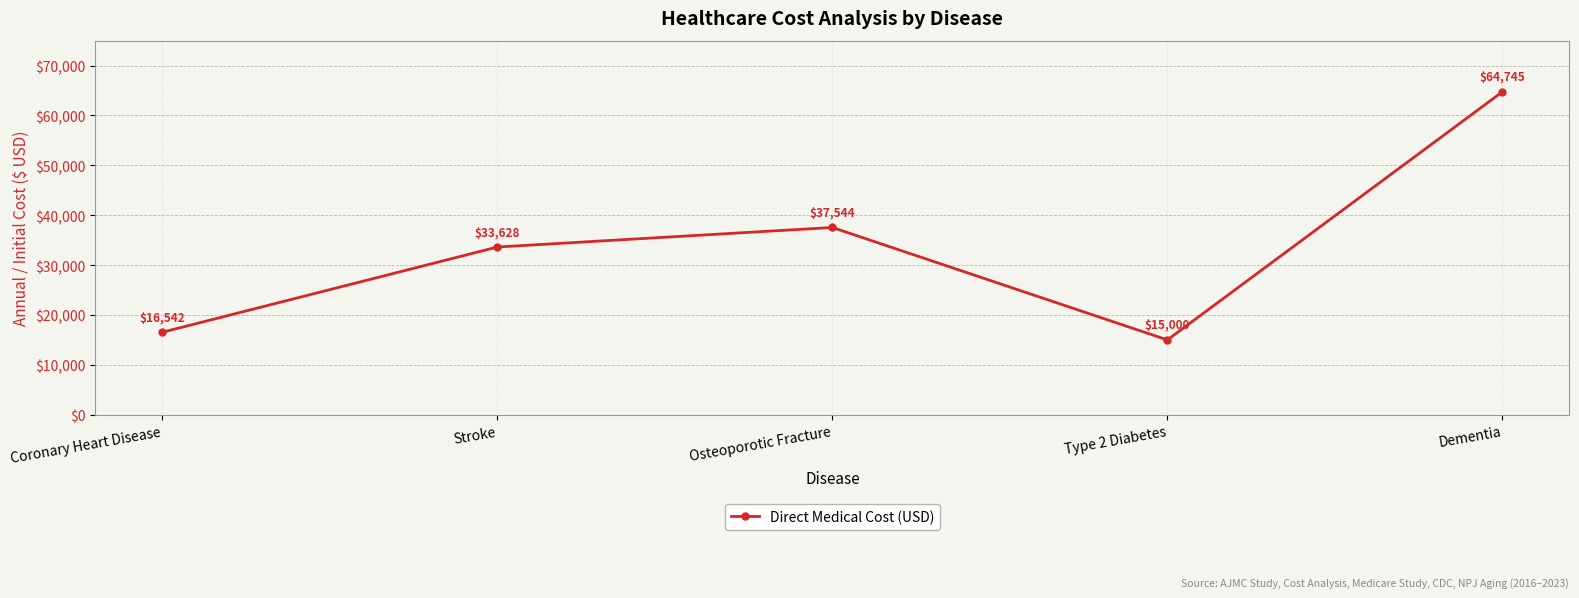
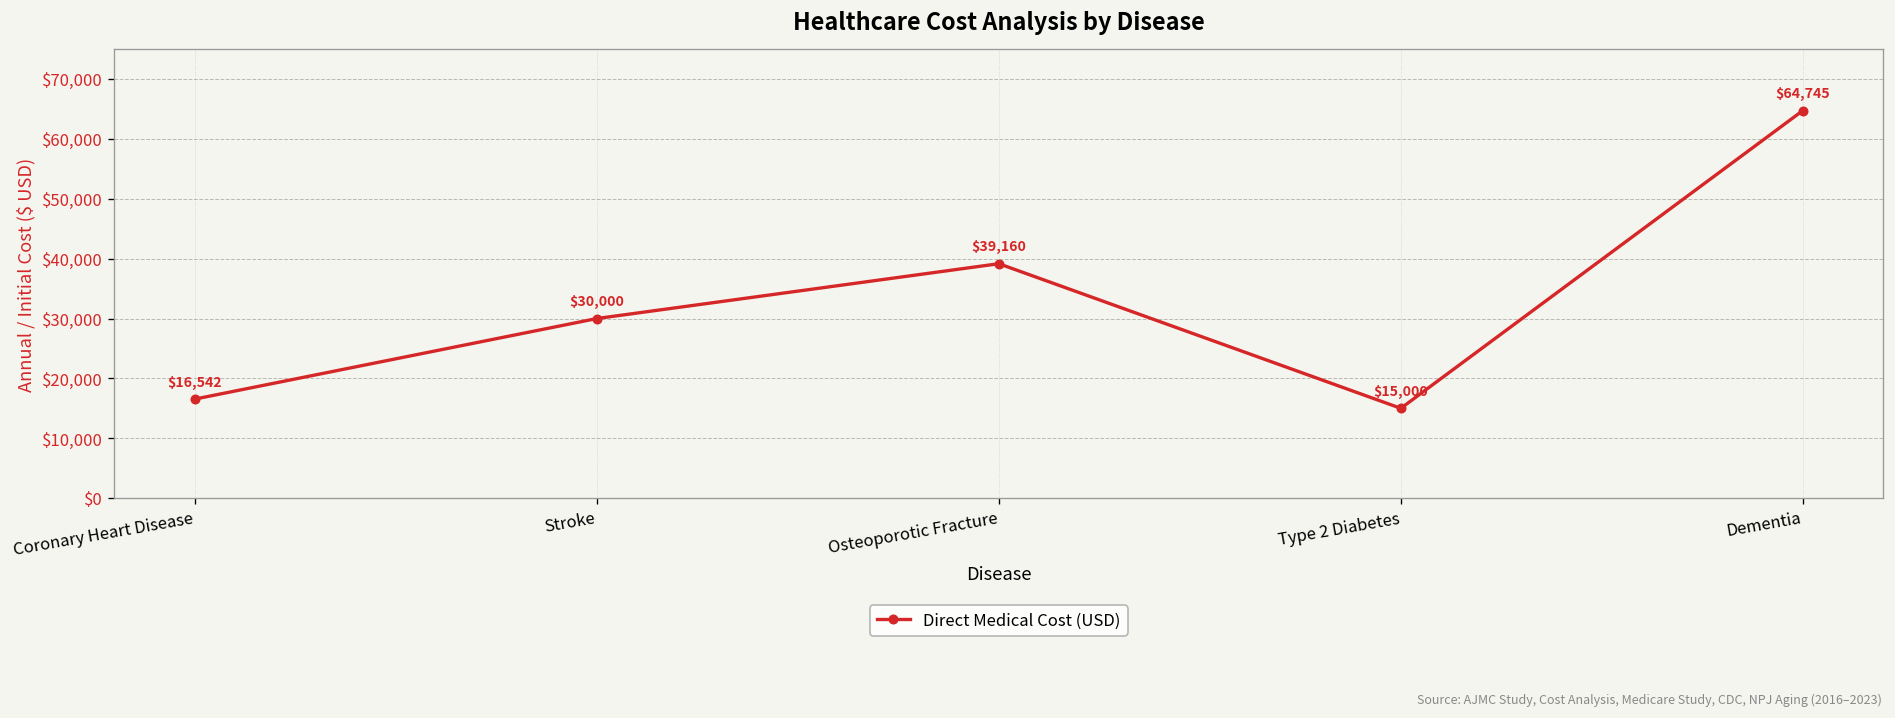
  {
    "Coronary Heart Disease": "$16,542",
-   "Stroke": "$33,628",
-   "Osteoporotic Fracture": "$37,544",
+   "Stroke": "$30,000",
+   "Osteoporotic Fracture": "$39,160",
    "Type 2 Diabetes": "$15,000",
    "Dementia": "$64,745"
  }
